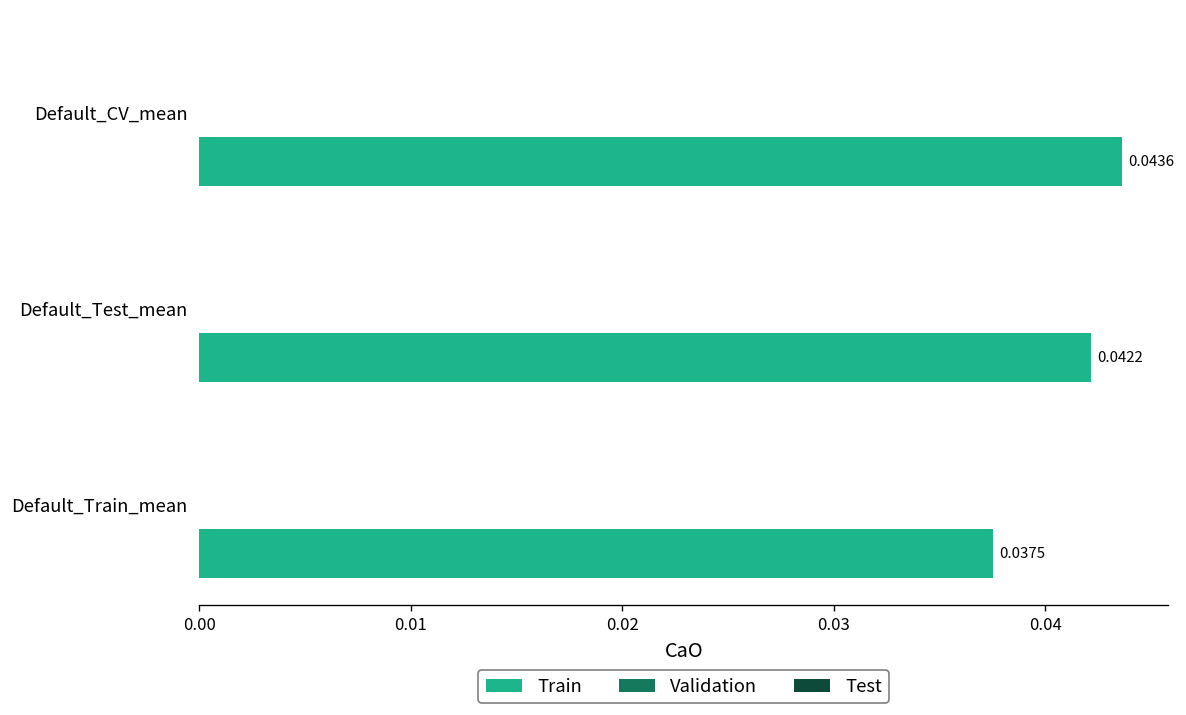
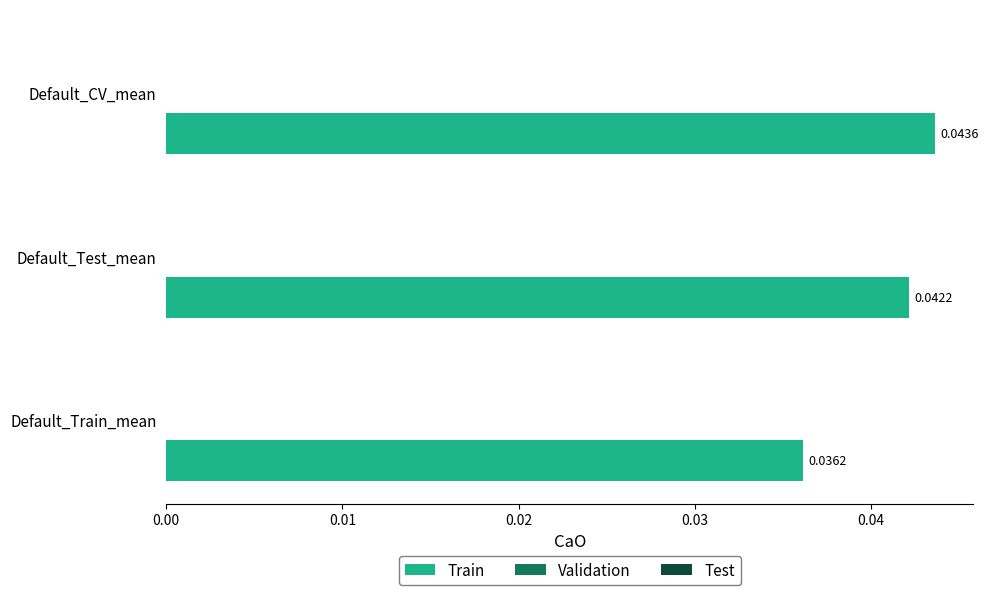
  {
    "Train": {
      "Default_CV_mean": 0.0436,
      "Default_Test_mean": 0.0422,
-     "Default_Train_mean": 0.0375
+     "Default_Train_mean": 0.0362
    },
    "Validation": {
      "Default_CV_mean": 0.0000,
      "Default_Test_mean": 0.0000,
      "Default_Train_mean": 0.0000
    },
    "Test": {
      "Default_CV_mean": 0.0000,
      "Default_Test_mean": 0.0000,
      "Default_Train_mean": 0.0000
    }
  }
